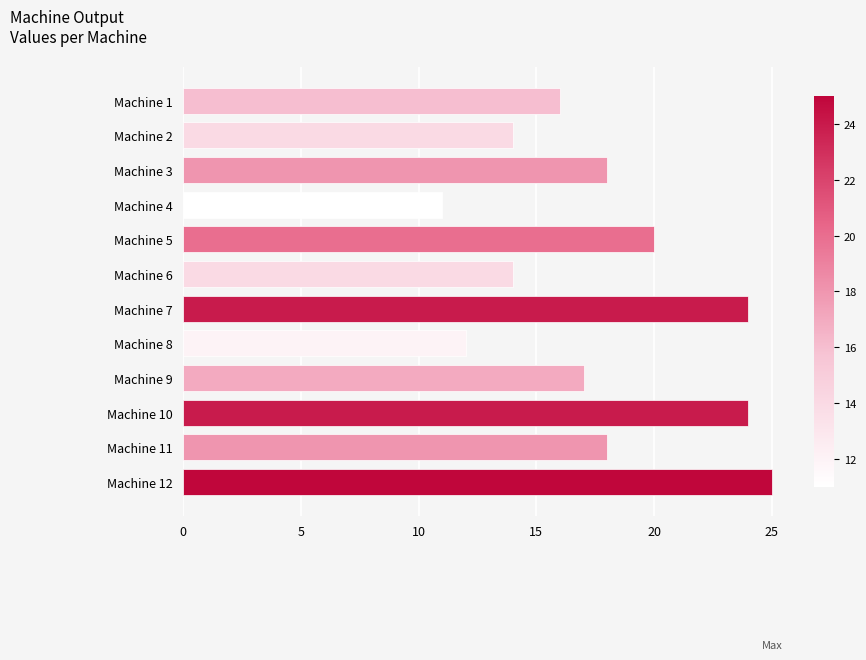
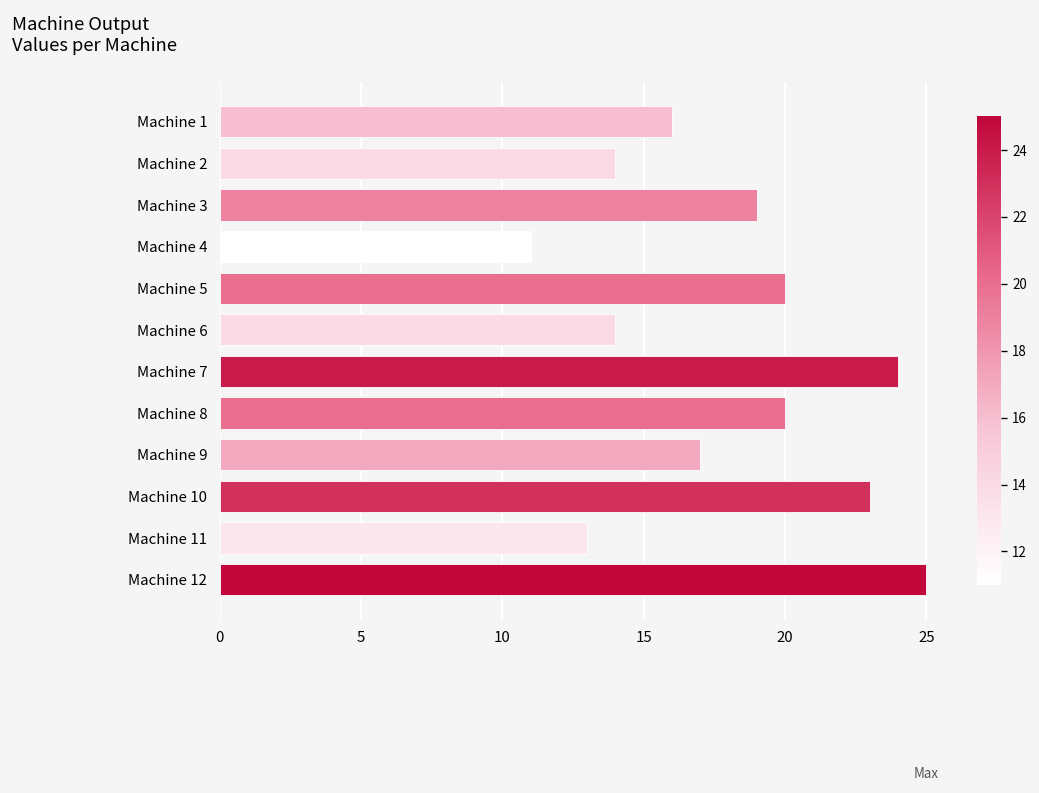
  {
    "Machine 1": 16,
    "Machine 2": 14,
-   "Machine 3": 18,
+   "Machine 3": 19,
    "Machine 4": 11,
    "Machine 5": 20,
    "Machine 6": 14,
    "Machine 7": 24,
-   "Machine 8": 12,
+   "Machine 8": 20,
    "Machine 9": 17,
-   "Machine 10": 24,
-   "Machine 11": 18,
+   "Machine 10": 23,
+   "Machine 11": 13,
    "Machine 12": 25
  }
